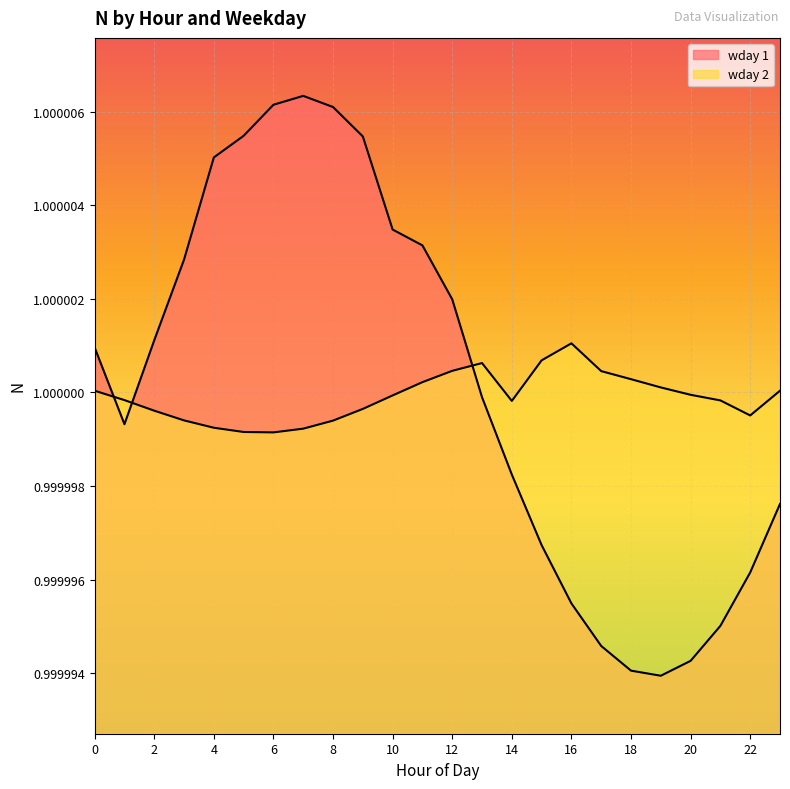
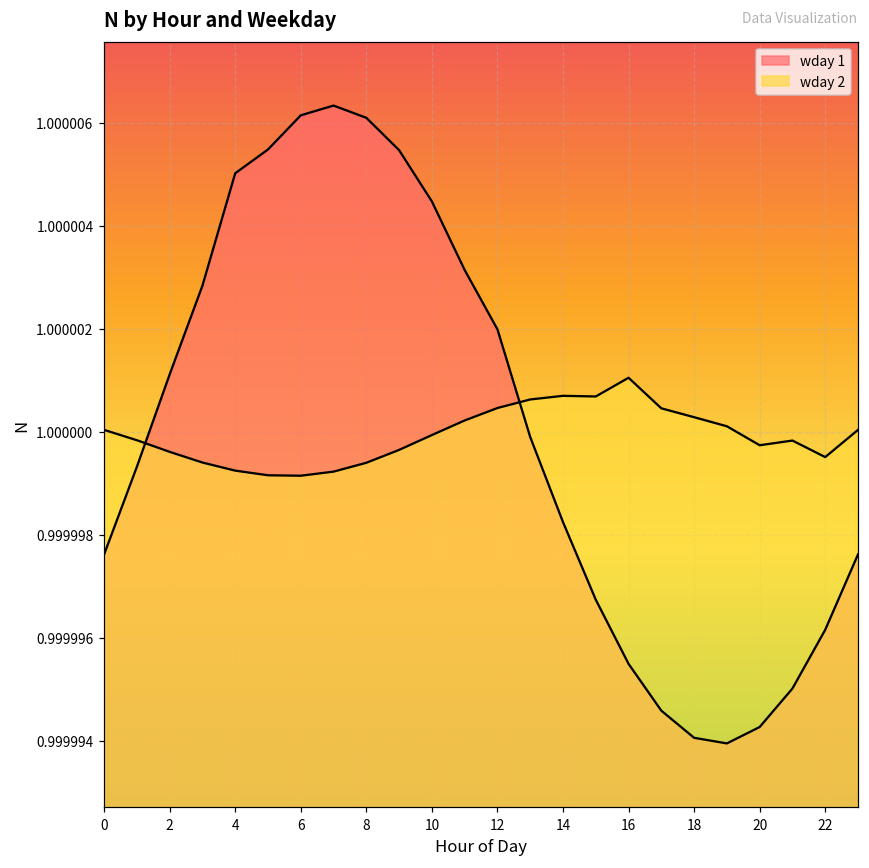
  {
    "wday 1": {
-     "0": 1.0000010,
+     "0": 0.9999976,
      "2": 1.0000011,
      "4": 1.0000050,
      "6": 1.0000061,
      "8": 1.0000061,
-     "10": 1.0000035,
+     "10": 1.0000045,
      "12": 1.0000020,
      "14": 0.9999982,
      "16": 0.9999955,
      "18": 0.9999941,
      "20": 0.9999943,
      "22": 0.9999962
    },
    "wday 2": {
      "0": 1.0000000,
      "2": 0.9999996,
      "4": 0.9999992,
      "6": 0.9999991,
      "8": 0.9999994,
      "10": 0.9999999,
      "12": 1.0000005,
-     "14": 0.9999998,
+     "14": 1.0000007,
      "16": 1.0000011,
      "18": 1.0000003,
-     "20": 1.0000000,
+     "20": 0.9999997,
      "22": 0.9999995
    }
  }
